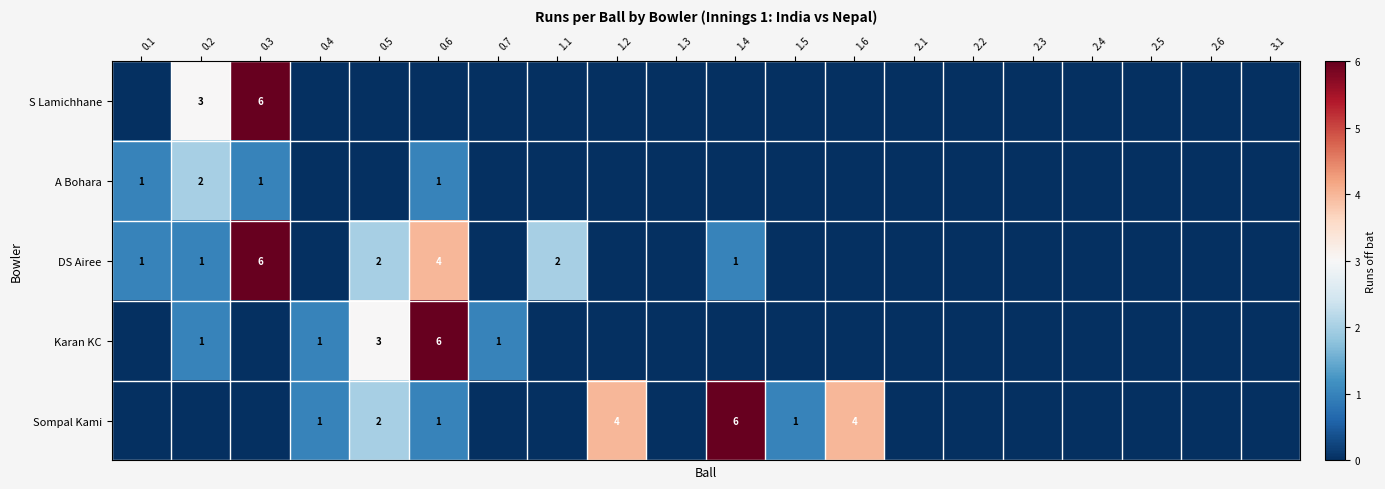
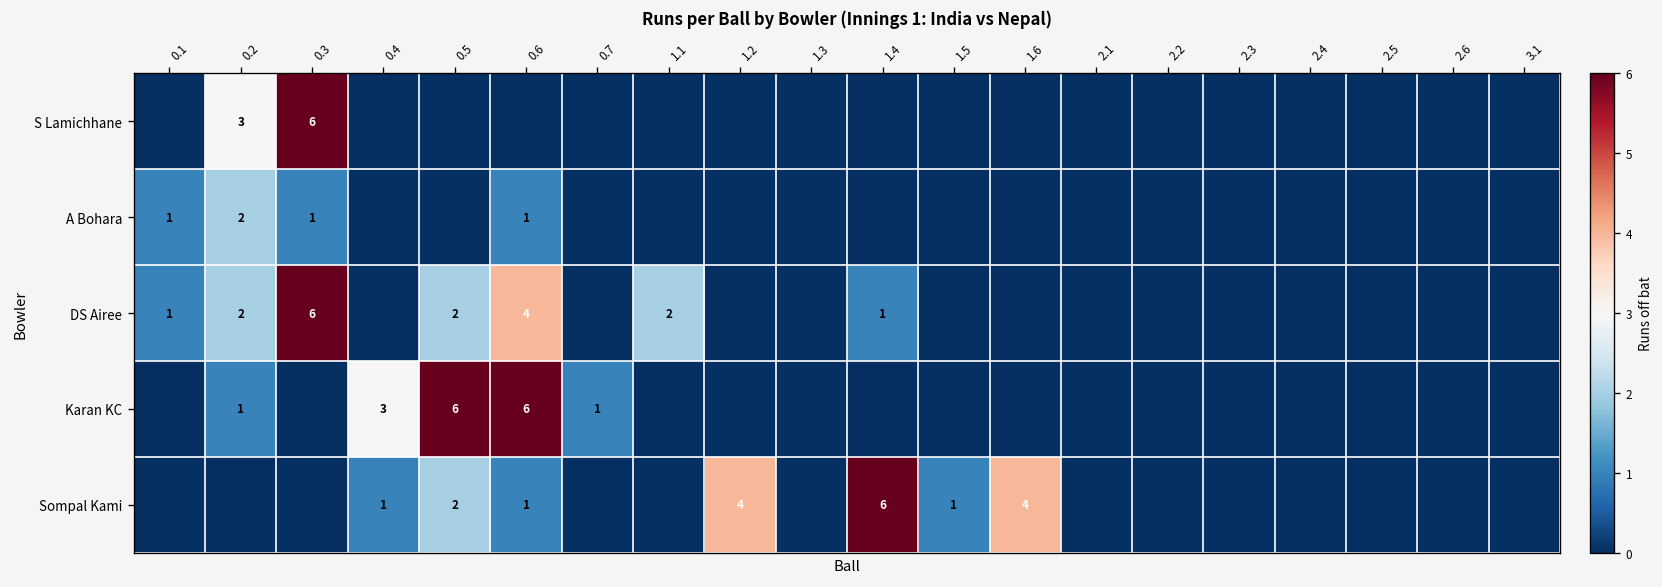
  {
    "S Lamichhane": {
      "0.2": 3,
      "0.3": 6
    },
    "A Bohara": {
      "0.1": 1,
      "0.2": 2,
      "0.3": 1,
      "0.6": 1
    },
    "DS Airee": {
      "0.1": 1,
-     "0.2": 1,
+     "0.2": 2,
      "0.3": 6,
      "0.5": 2,
      "0.6": 4,
      "1.1": 2,
      "1.4": 1
    },
    "Karan KC": {
      "0.2": 1,
-     "0.4": 1,
-     "0.5": 3,
+     "0.4": 3,
+     "0.5": 6,
      "0.6": 6,
      "0.7": 1
    },
    "Sompal Kami": {
      "0.4": 1,
      "0.5": 2,
      "0.6": 1,
      "1.2": 4,
      "1.4": 6,
      "1.5": 1,
      "1.6": 4
    }
  }
